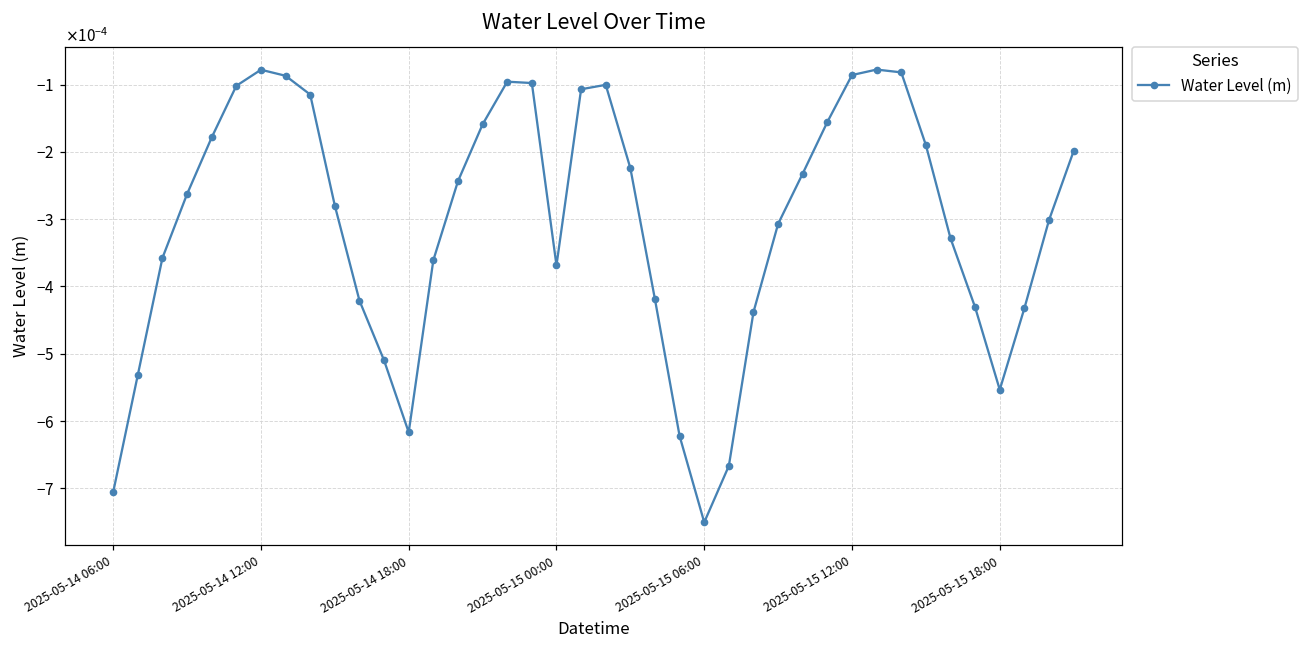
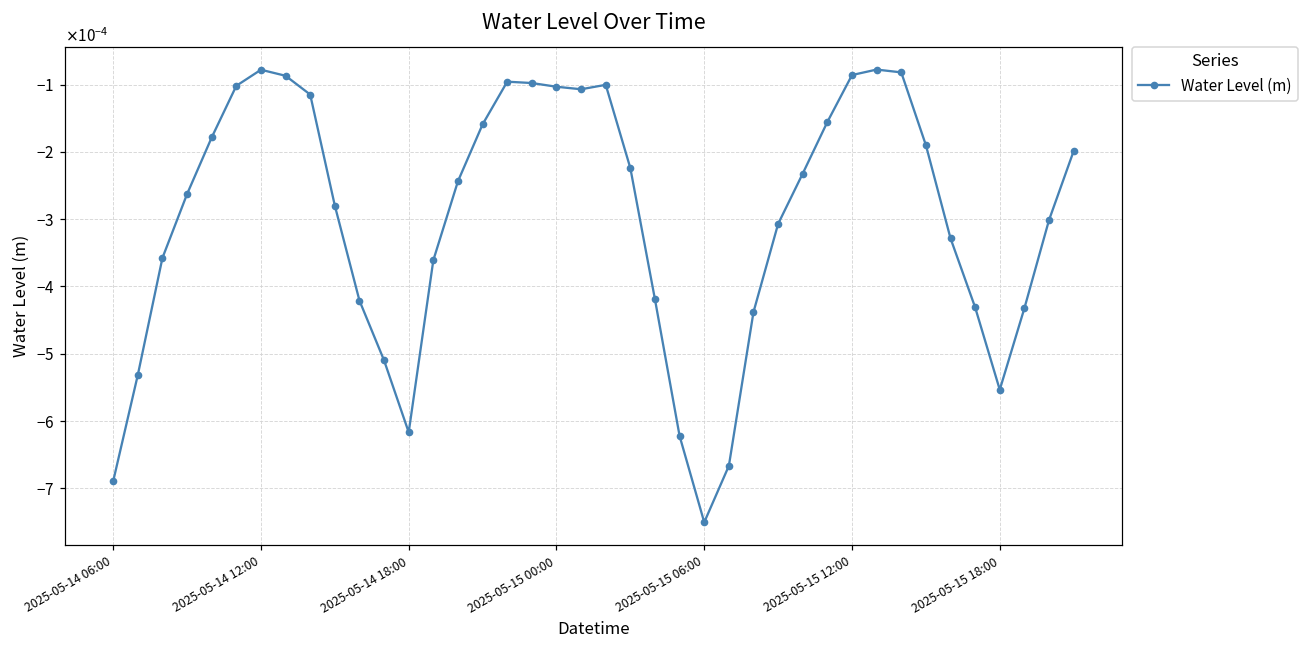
  {
-   "2025-05-14 06:00": -0.00071,
+   "2025-05-14 06:00": -0.00069,
    "2025-05-14 12:00": -0.00008,
    "2025-05-14 18:00": -0.00062,
-   "2025-05-15 00:00": -0.00037,
+   "2025-05-15 00:00": -0.00010,
    "2025-05-15 06:00": -0.00075,
    "2025-05-15 12:00": -0.00009,
    "2025-05-15 18:00": -0.00055
  }
